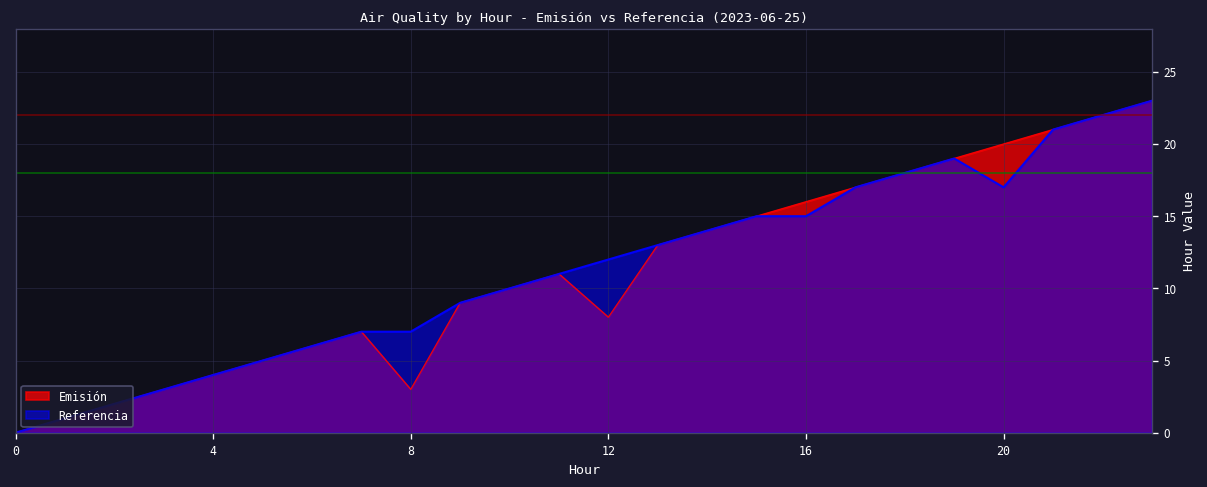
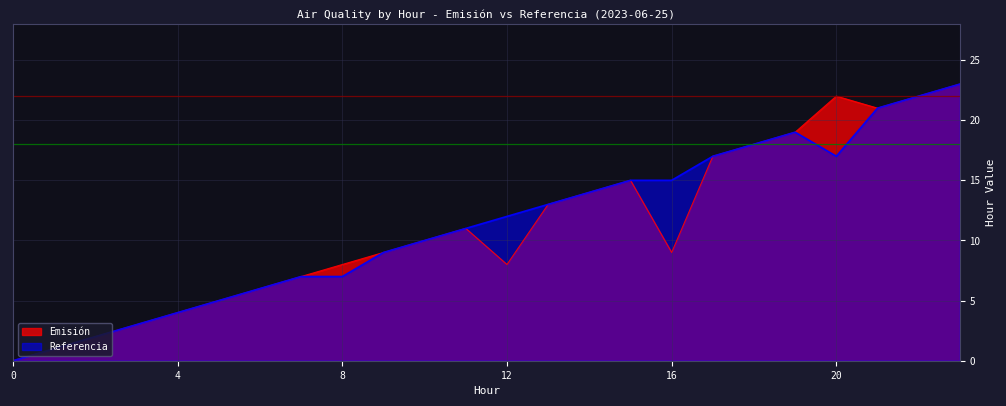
  {
    "Emisión": {
-     "8": 3,
+     "8": 8,
      "12": 8,
-     "16": 16,
-     "20": 20
+     "16": 9,
+     "20": 22
    },
    "Referencia": {
      "8": 7,
      "12": 12,
      "16": 15,
      "20": 17
    }
  }
